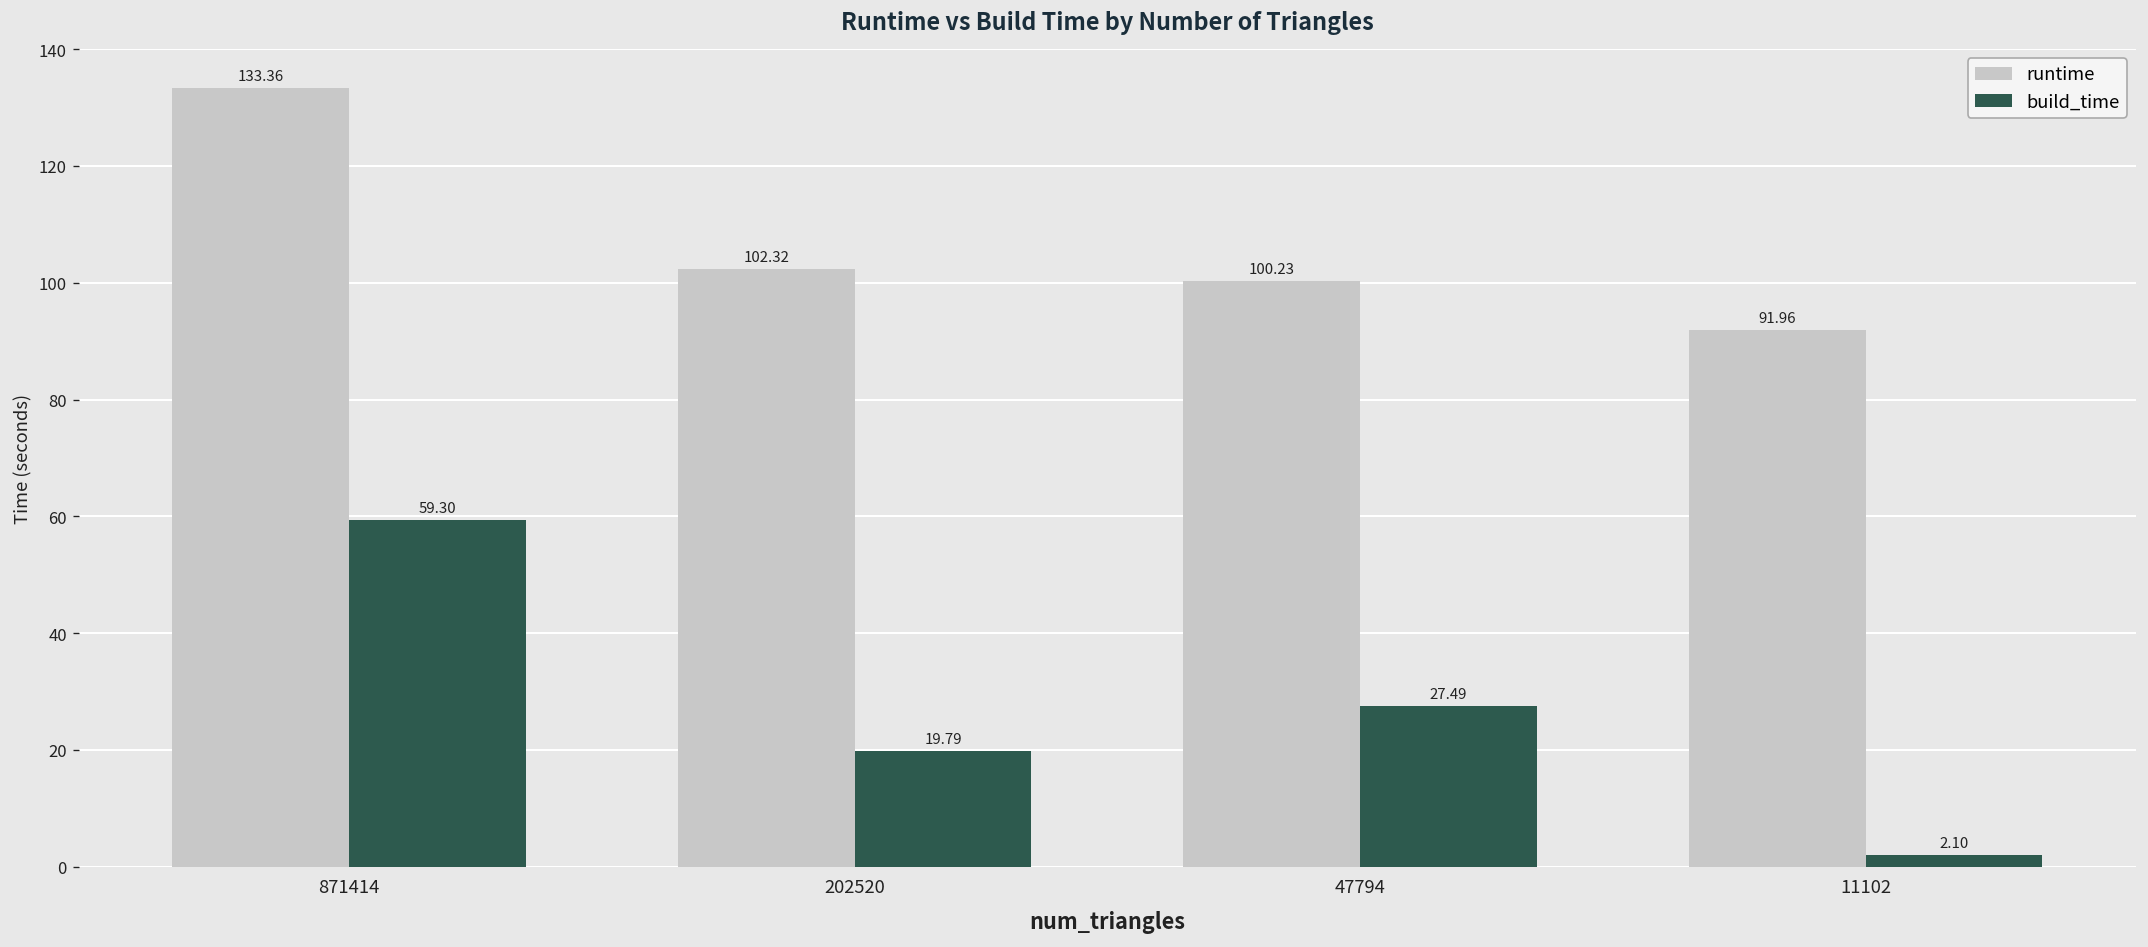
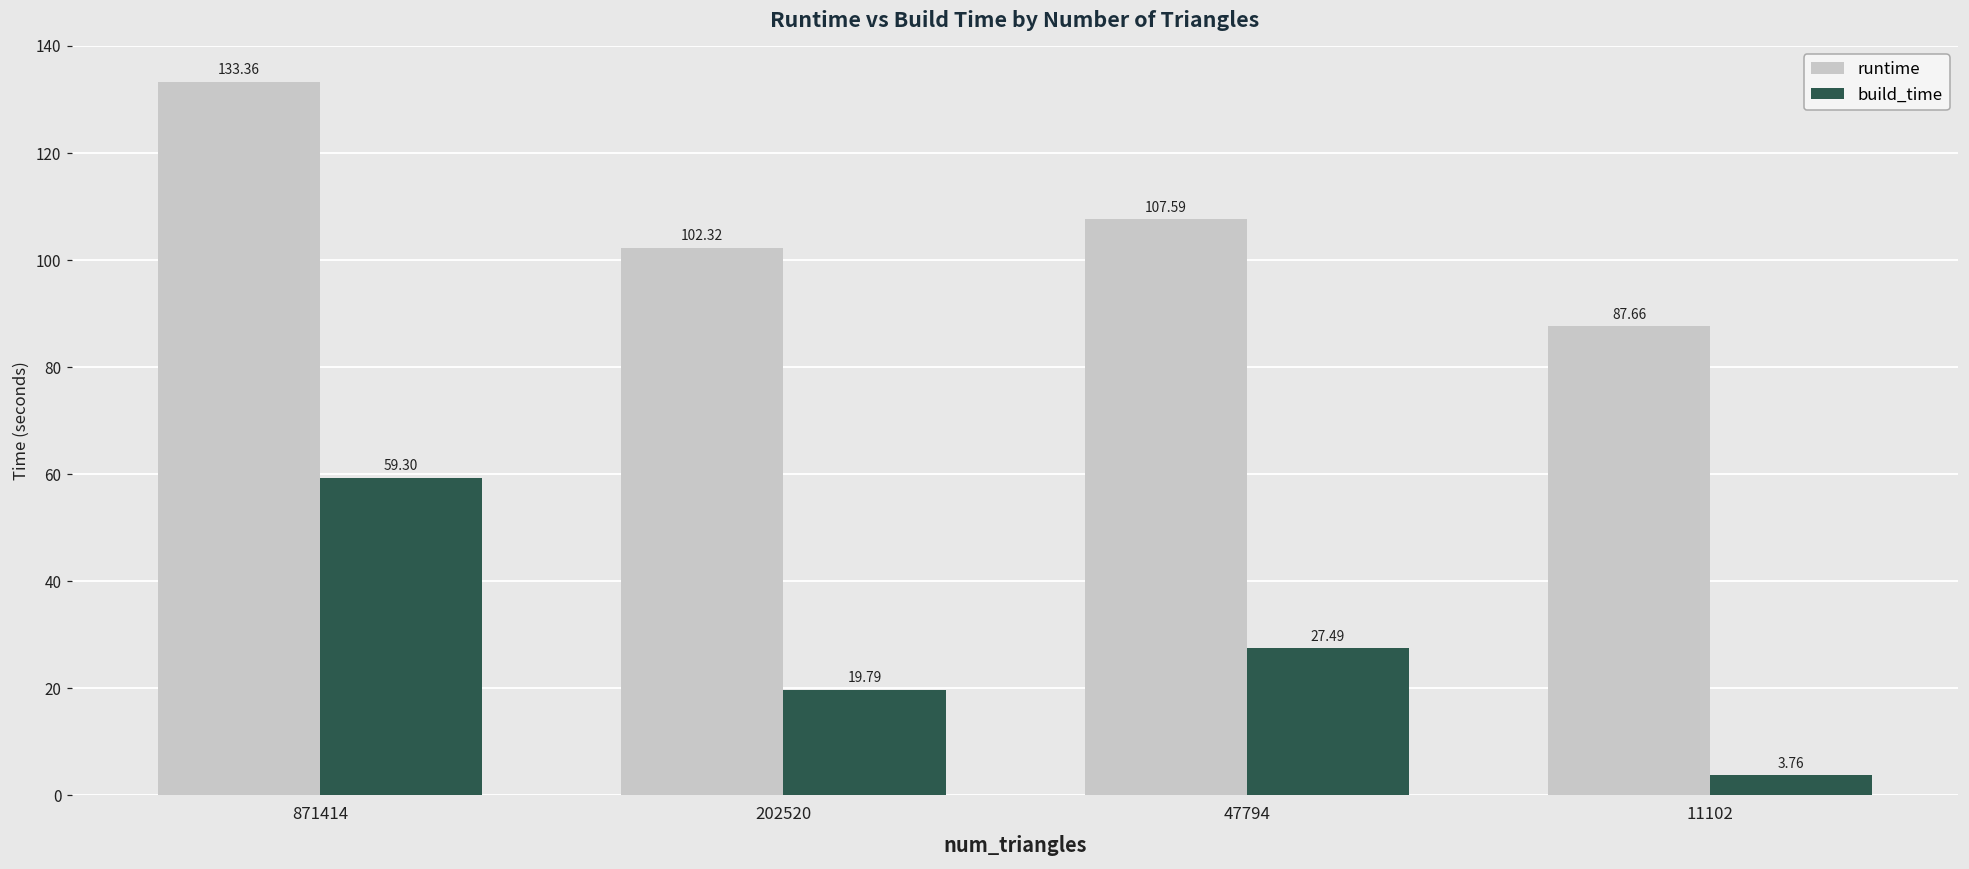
  {
    "runtime": {
      "871414": 133.36,
      "202520": 102.32,
-     "47794": 100.23,
-     "11102": 91.96
+     "47794": 107.59,
+     "11102": 87.66
    },
    "build_time": {
      "871414": 59.30,
      "202520": 19.79,
      "47794": 27.49,
-     "11102": 2.10
+     "11102": 3.76
    }
  }
